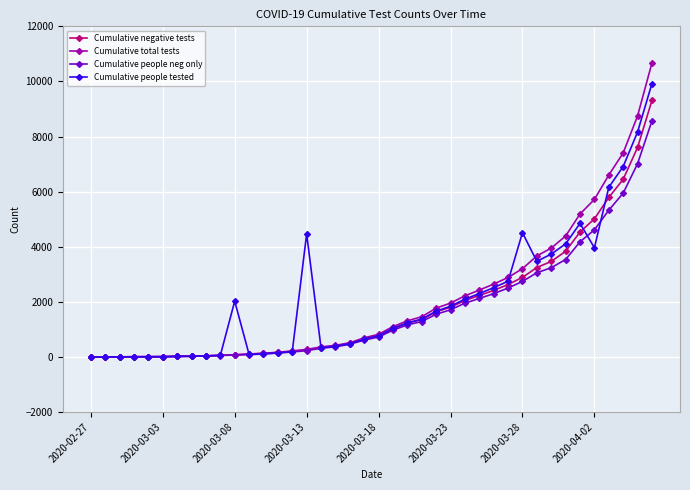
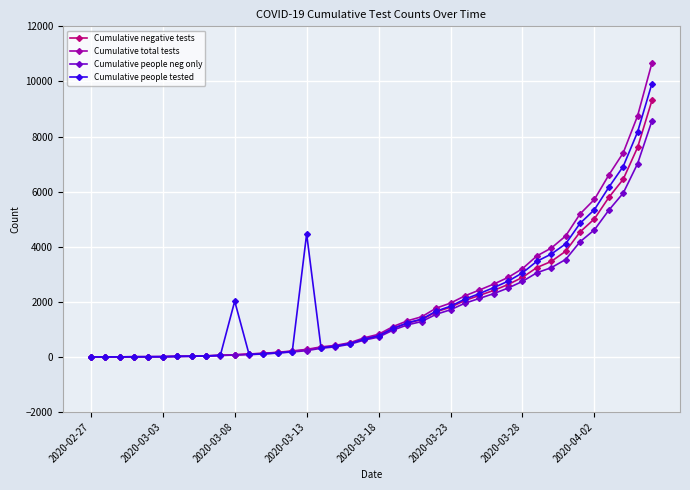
  {
    "Cumulative people tested": {
      "2020-03-08": 2000,
      "2020-03-13": 4500,
-     "2020-03-28": 4500,
-     "2020-04-02": 4000
+     "2020-03-28": 3100,
+     "2020-04-02": 5300
    }
  }
